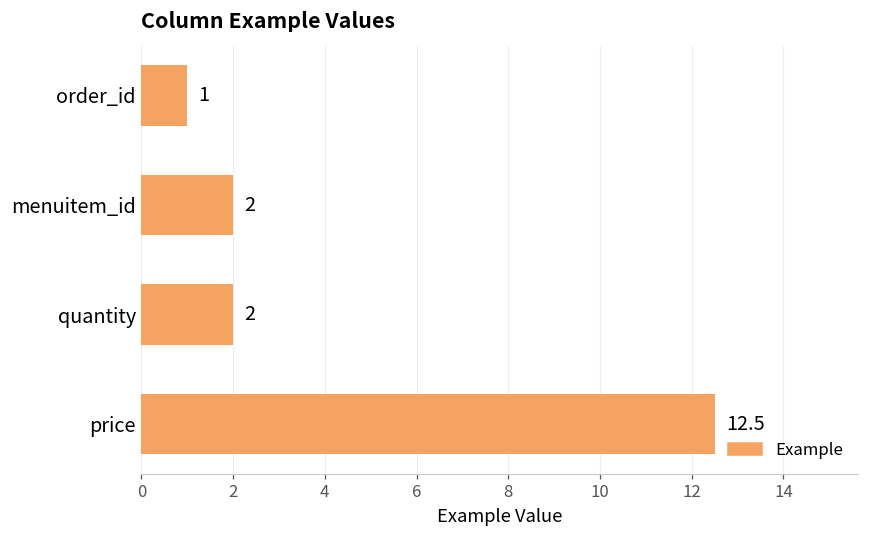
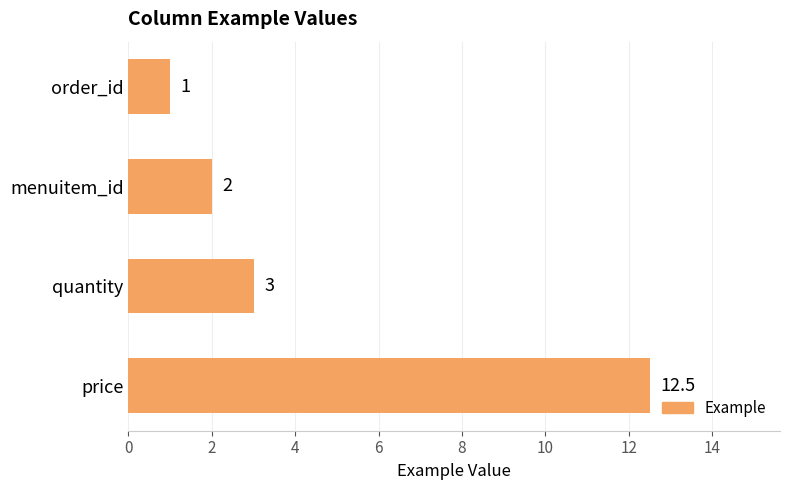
  {
    "order_id": 1,
    "menuitem_id": 2,
-   "quantity": 2,
+   "quantity": 3,
    "price": 12.5
  }
